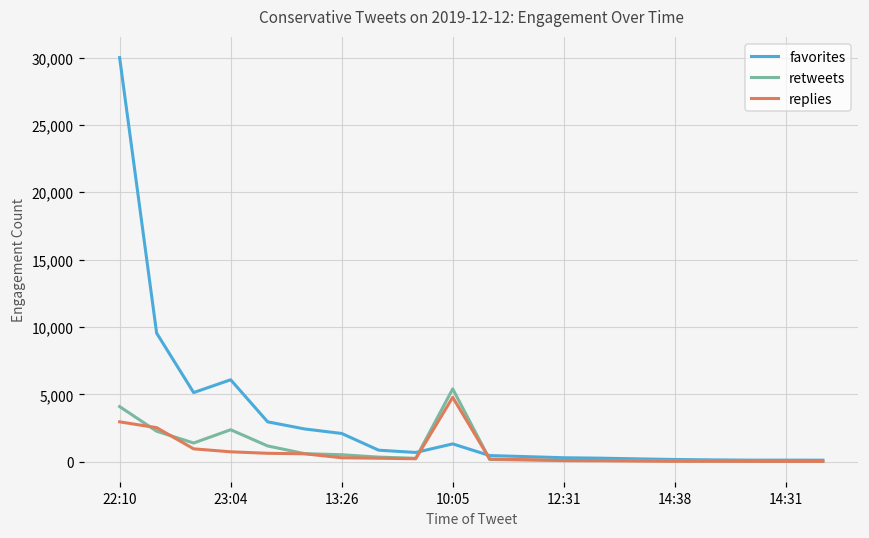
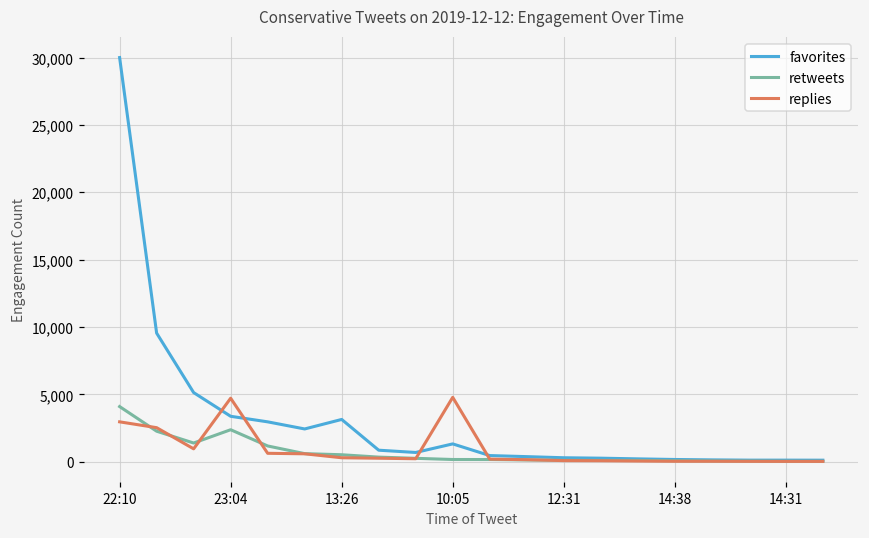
  {
    "favorites": {
      "22:10": "30,000",
-     "23:04": "6,100",
-     "13:26": "2,100",
+     "23:04": "3,400",
+     "13:26": "3,100",
      "10:05": "1,300"
    },
    "retweets": {
      "22:10": "4,100",
      "23:04": "2,400",
      "13:26": "500",
-     "10:05": "5,400"
+     "10:05": "200"
    },
    "replies": {
      "22:10": "3,000",
-     "23:04": "700",
+     "23:04": "4,700",
      "13:26": "300",
      "10:05": "4,800"
    }
  }
